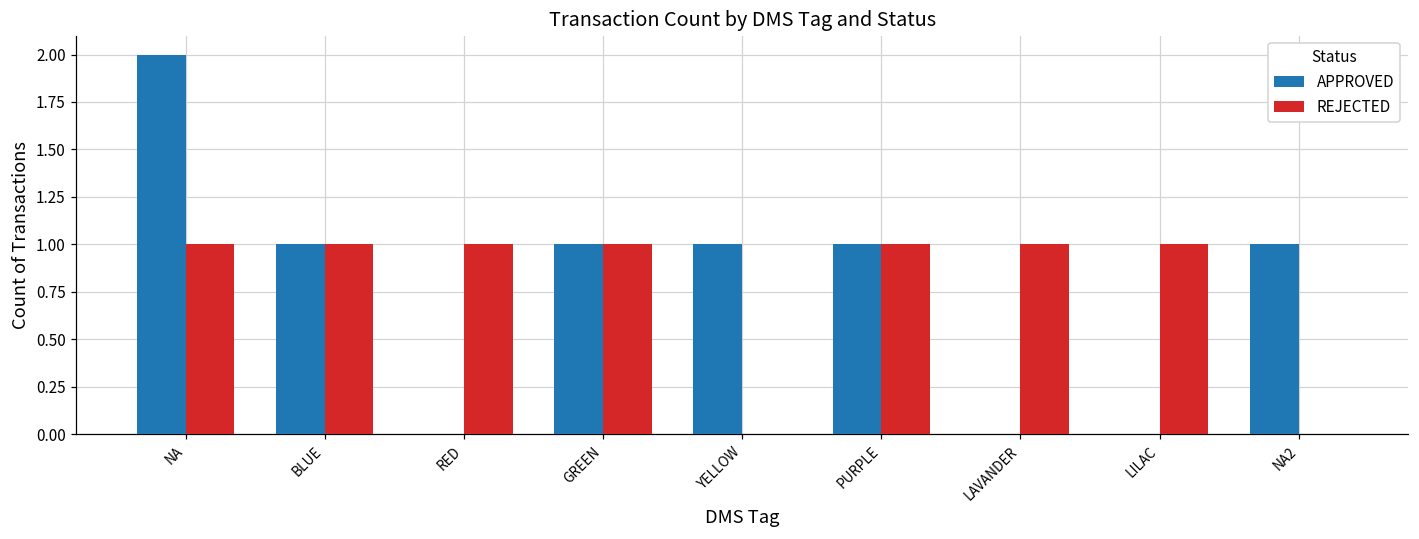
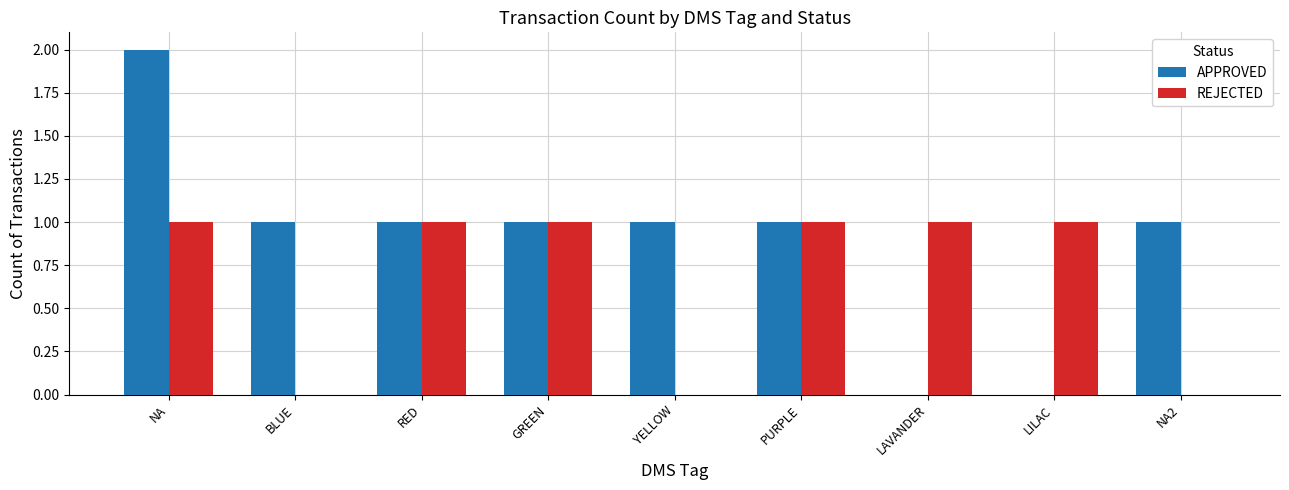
  {
    "APPROVED": {
      "NA": 2,
      "BLUE": 1,
-     "RED": 0,
+     "RED": 1,
      "GREEN": 1,
      "YELLOW": 1,
      "PURPLE": 1,
      "LAVANDER": 0,
      "LILAC": 0,
      "NA2": 1
    },
    "REJECTED": {
      "NA": 1,
-     "BLUE": 1,
+     "BLUE": 0,
      "RED": 1,
      "GREEN": 1,
      "YELLOW": 0,
      "PURPLE": 1,
      "LAVANDER": 1,
      "LILAC": 1,
      "NA2": 0
    }
  }
